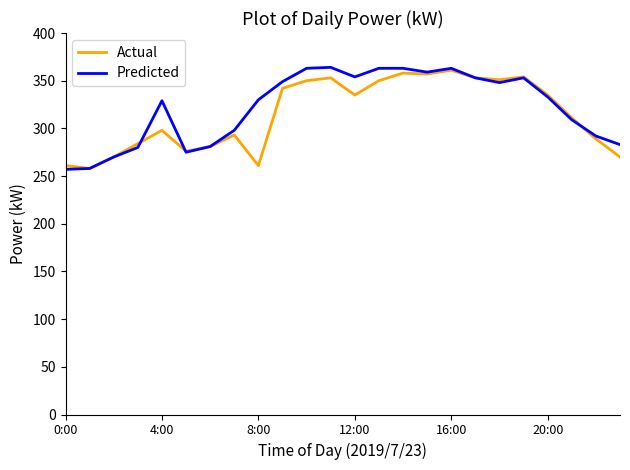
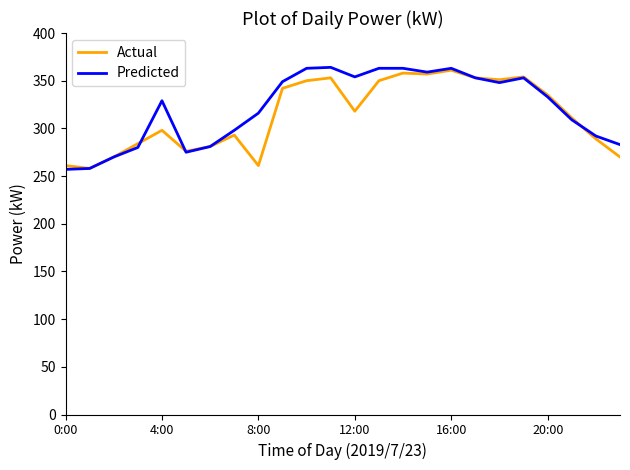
  {
    "Actual": {
      "0:00": 260,
      "4:00": 300,
      "8:00": 260,
-     "12:00": 340
+     "12:00": 320
    },
    "Predicted": {
      "0:00": 260,
      "4:00": 330,
-     "8:00": 330,
+     "8:00": 320,
      "12:00": 350
    }
  }
